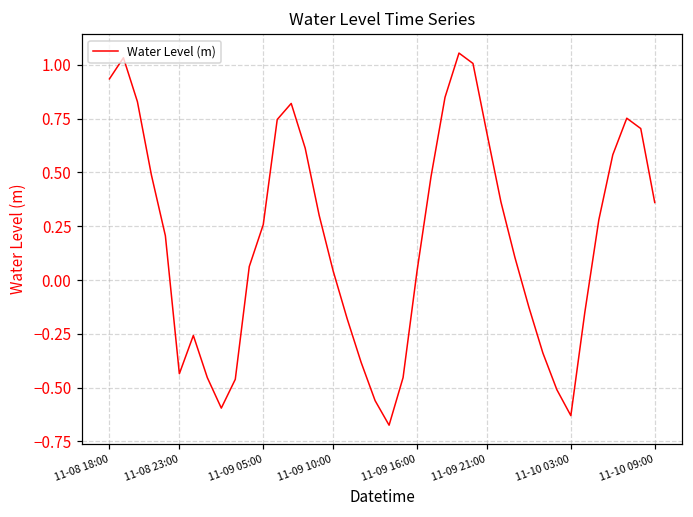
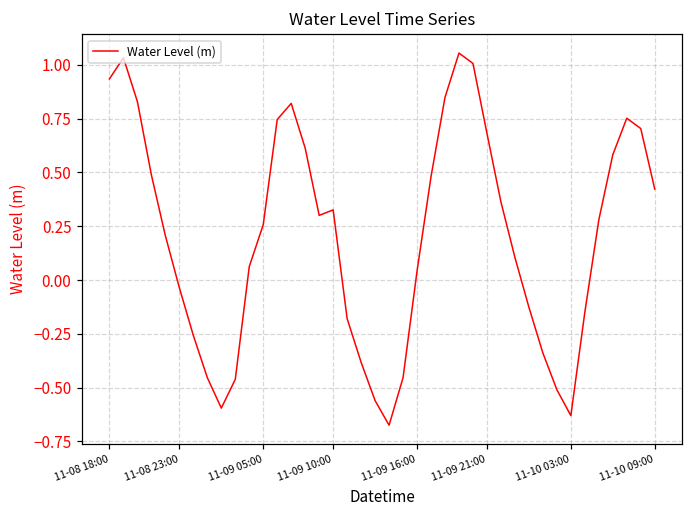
  {
    "11-08 18:00": 0.93,
-   "11-08 23:00": -0.44,
+   "11-08 23:00": -0.04,
    "11-09 05:00": 0.26,
-   "11-09 10:00": 0.04,
+   "11-09 10:00": 0.33,
    "11-09 16:00": 0.04,
    "11-09 21:00": 0.68,
    "11-10 03:00": -0.63,
-   "11-10 09:00": 0.36
+   "11-10 09:00": 0.42
  }
